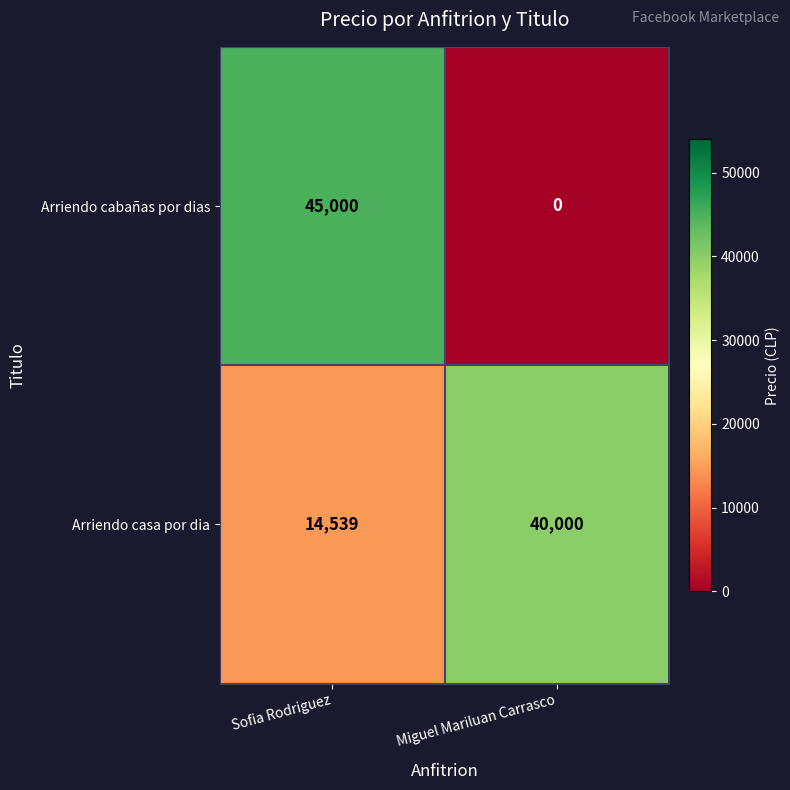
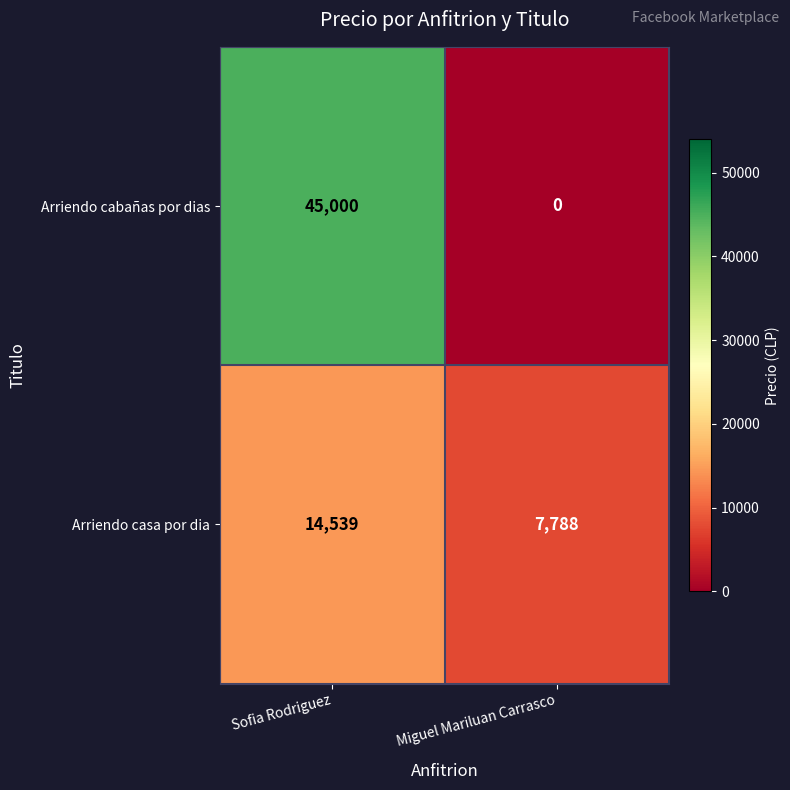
  {
    "Arriendo cabañas por dias": {
      "Sofia Rodriguez": "45,000",
      "Miguel Mariluan Carrasco": "0"
    },
    "Arriendo casa por dia": {
      "Sofia Rodriguez": "14,539",
-     "Miguel Mariluan Carrasco": "40,000"
+     "Miguel Mariluan Carrasco": "7,788"
    }
  }
